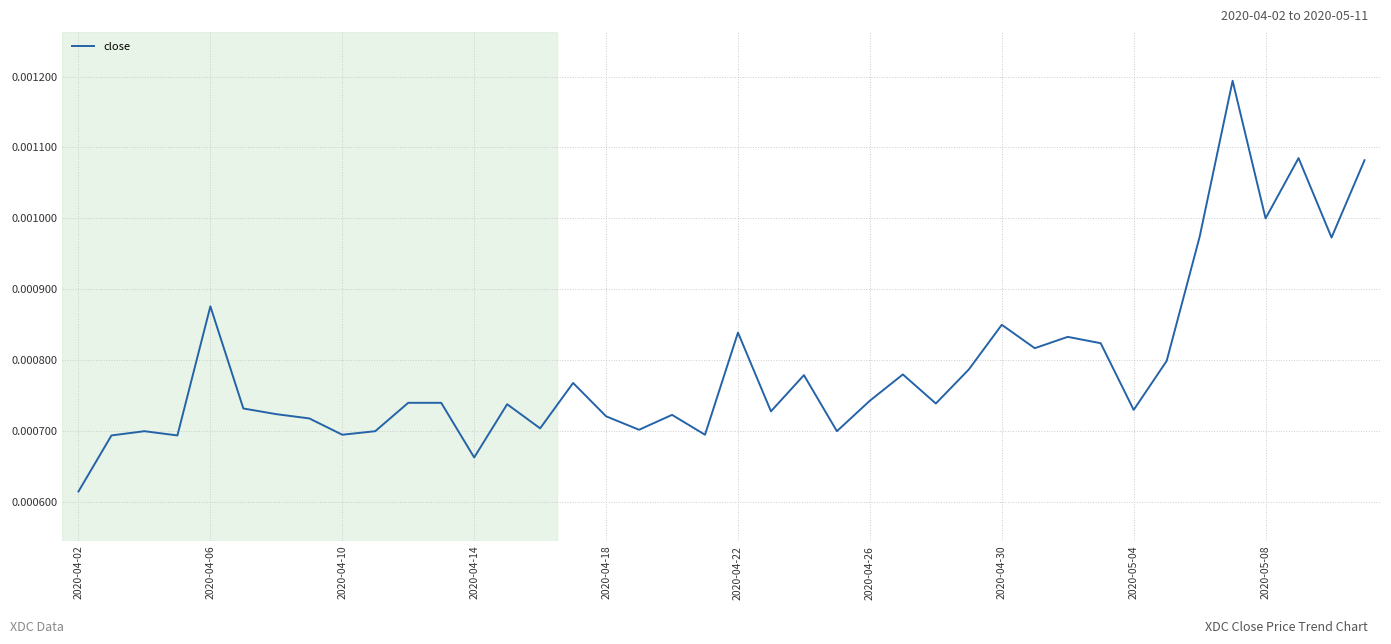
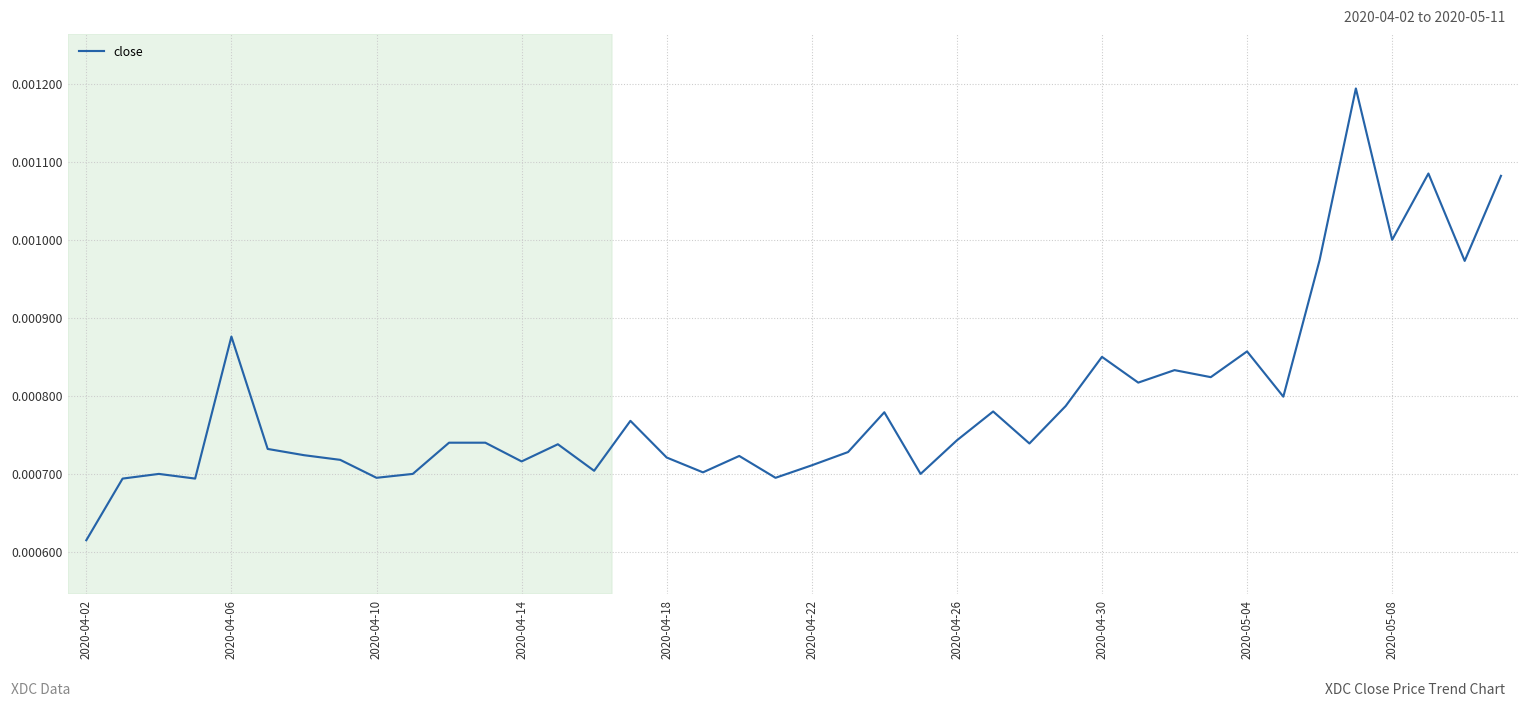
  {
    "2020-04-02": 0.00062,
    "2020-04-06": 0.00088,
    "2020-04-10": 0.00070,
-   "2020-04-14": 0.00066,
+   "2020-04-14": 0.00072,
    "2020-04-18": 0.00072,
-   "2020-04-22": 0.00084,
+   "2020-04-22": 0.00071,
    "2020-04-26": 0.00074,
    "2020-04-30": 0.00085,
-   "2020-05-04": 0.00073,
+   "2020-05-04": 0.00086,
    "2020-05-08": 0.00100
  }
